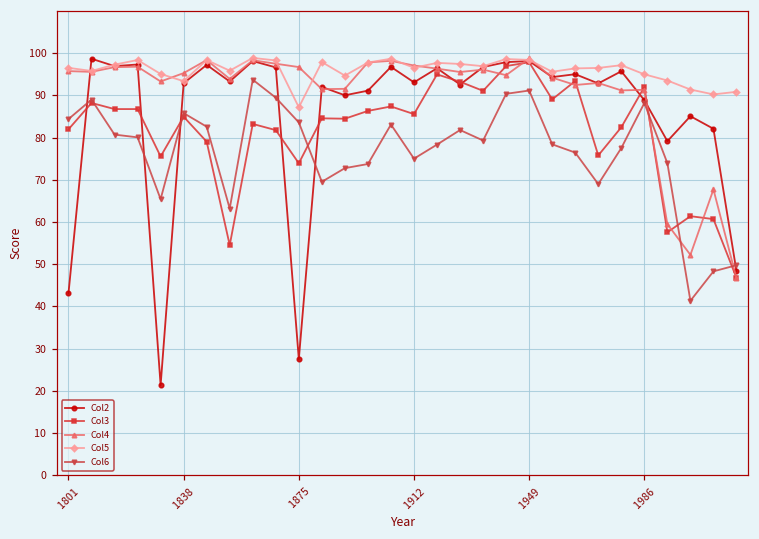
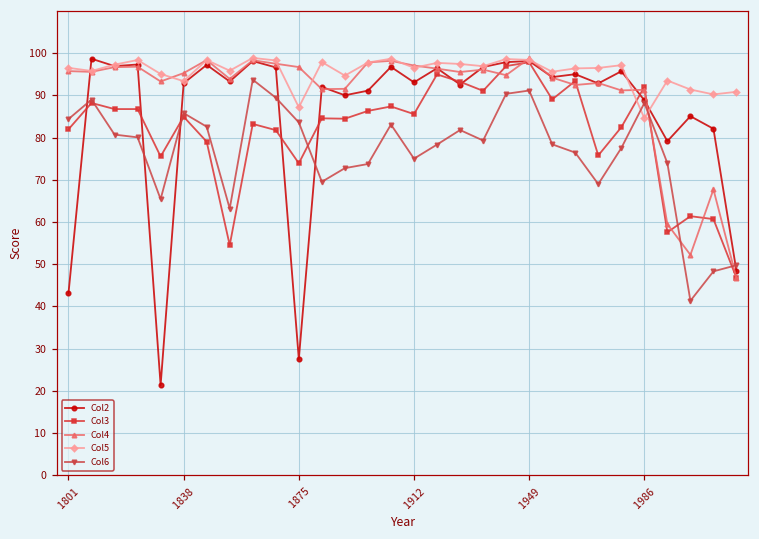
  {
    "Col2": {
      "1801": 43,
      "1875": 28,
      "1912": 93,
      "1986": 89
    },
    "Col5": {
      "1801": 97,
      "1875": 87,
-     "1986": 95
+     "1986": 85
    }
  }
